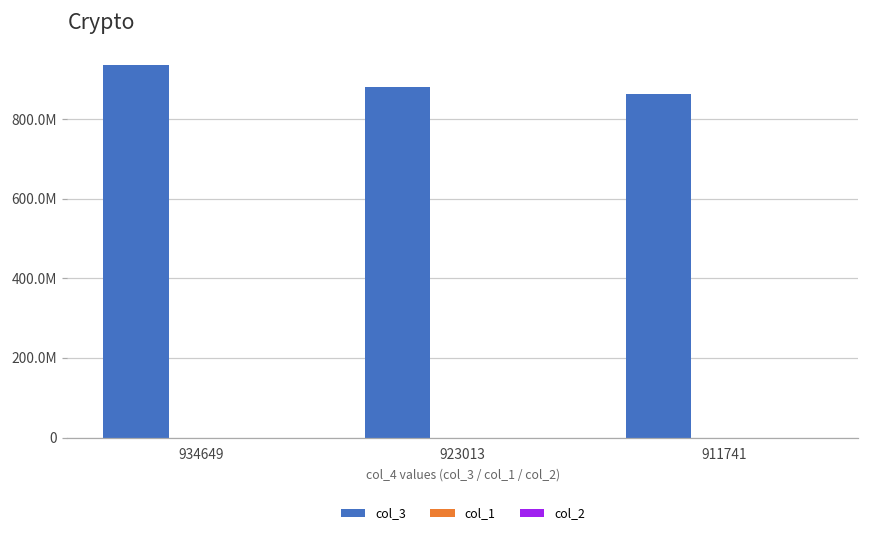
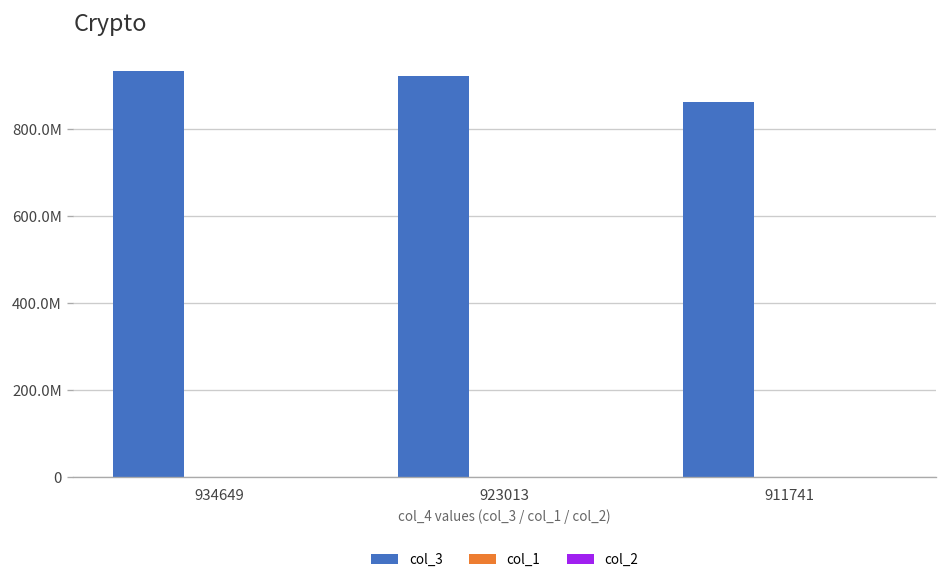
  {
    "col_3": {
      "934649": 930000000,
-     "923013": 880000000,
+     "923013": 920000000,
      "911741": 860000000
    }
  }
